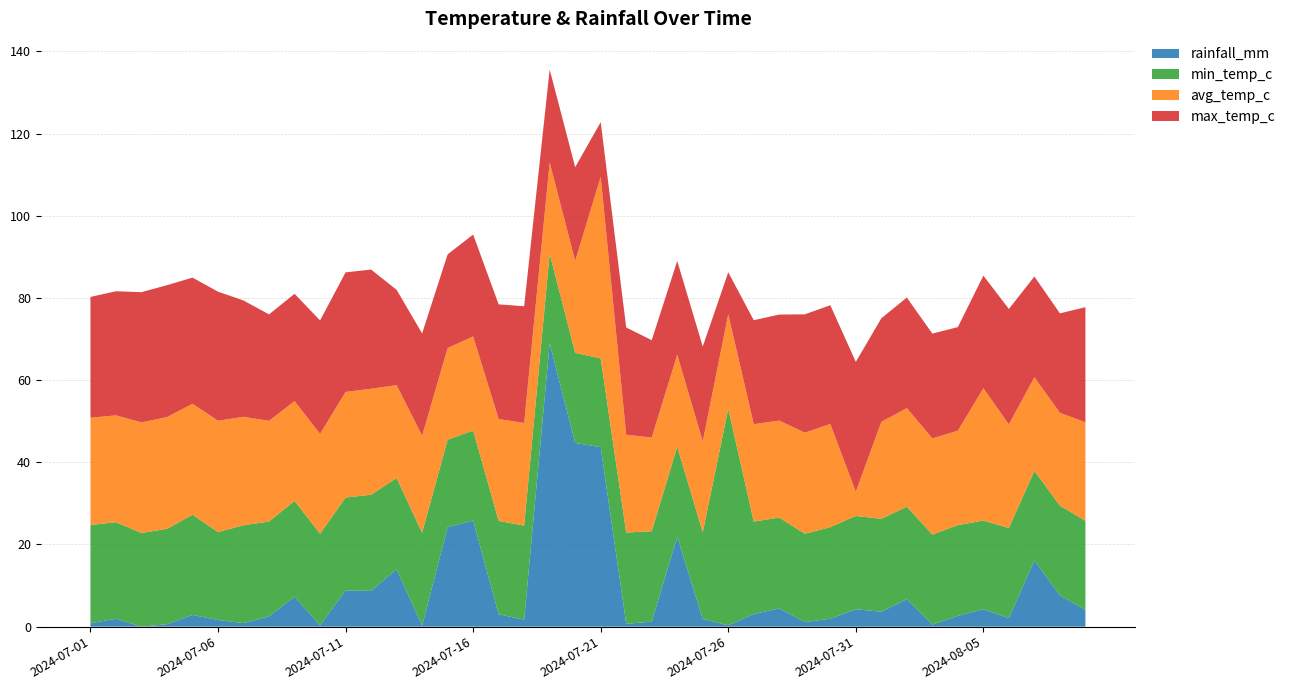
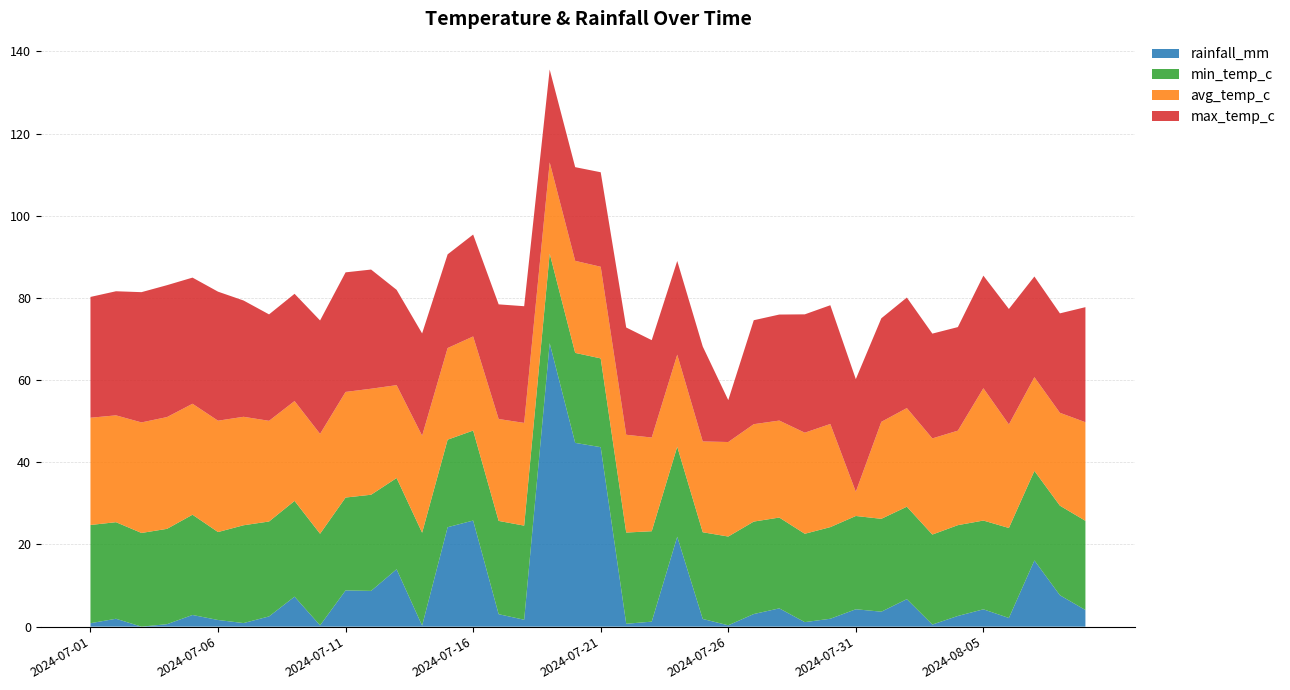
  {
    "rainfall_mm": {
      "2024-07-01": 1,
      "2024-07-06": 2,
      "2024-07-11": 9,
      "2024-07-16": 26,
      "2024-07-21": 44,
      "2024-07-31": 4,
      "2024-08-05": 4
    },
    "min_temp_c": {
      "2024-07-01": 24,
      "2024-07-06": 21,
      "2024-07-11": 23,
      "2024-07-16": 22,
      "2024-07-21": 22,
-     "2024-07-26": 53,
+     "2024-07-26": 22,
      "2024-07-31": 23,
      "2024-08-05": 22
    },
    "avg_temp_c": {
      "2024-07-01": 26,
      "2024-07-06": 27,
      "2024-07-11": 26,
      "2024-07-16": 23,
-     "2024-07-21": 44,
+     "2024-07-21": 22,
      "2024-07-26": 23,
      "2024-07-31": 6,
      "2024-08-05": 32
    },
    "max_temp_c": {
      "2024-07-01": 29,
      "2024-07-06": 31,
      "2024-07-11": 29,
      "2024-07-16": 25,
-     "2024-07-21": 13,
+     "2024-07-21": 23,
      "2024-07-26": 10,
-     "2024-07-31": 32,
+     "2024-07-31": 27,
      "2024-08-05": 27
    }
  }
